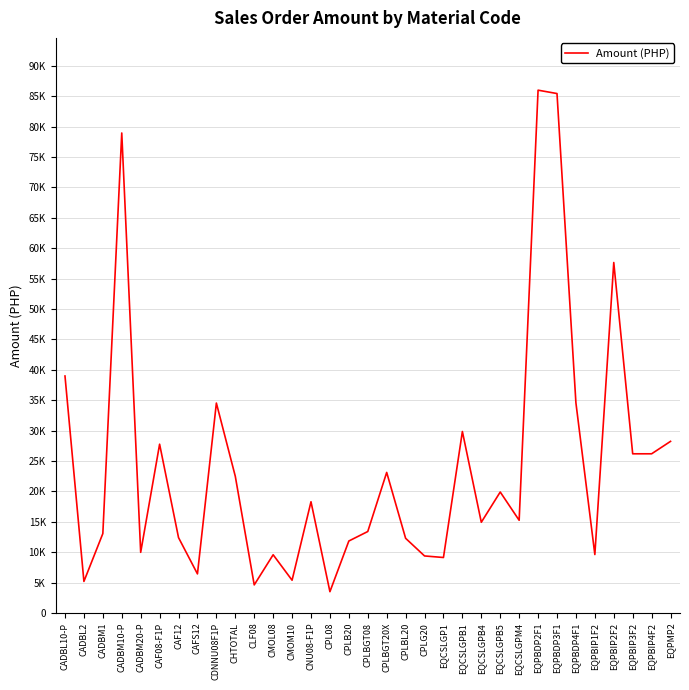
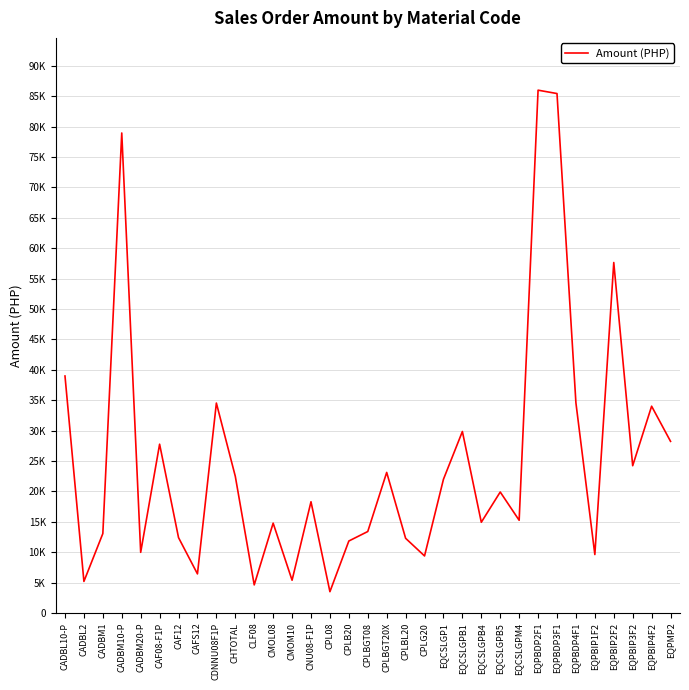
  {
    "CADBL10-P": 39000,
    "CADBL2": 5000,
    "CADBM1": 13000,
    "CADBM10-P": 79000,
    "CADBM20-P": 10000,
    "CAF08-F1P": 28000,
    "CAF12": 12000,
    "CAFS12": 6000,
    "CDNNU08F1P": 35000,
    "CHTOTAL": 22000,
    "CLF08": 5000,
-   "CMOL08": 10000,
+   "CMOL08": 15000,
    "CMOM10": 5000,
    "CNU08-F1P": 18000,
    "CPL08": 4000,
    "CPLB20": 12000,
    "CPLBGT08": 13000,
    "CPLBGT20X": 23000,
    "CPLBL20": 12000,
    "CPLG20": 9000,
-   "EQCSLGP1": 9000,
+   "EQCSLGP1": 22000,
    "EQCSLGPB1": 30000,
    "EQCSLGPB4": 15000,
    "EQCSLGPB5": 20000,
    "EQCSLGPM4": 15000,
    "EQPBDP2F1": 86000,
    "EQPBDP3F1": 85000,
    "EQPBDP4F1": 35000,
    "EQPBIP1F2": 10000,
    "EQPBIP2F2": 58000,
-   "EQPBIP3F2": 26000,
-   "EQPBIP4F2": 26000,
+   "EQPBIP3F2": 24000,
+   "EQPBIP4F2": 34000,
    "EQPMP2": 28000
  }
